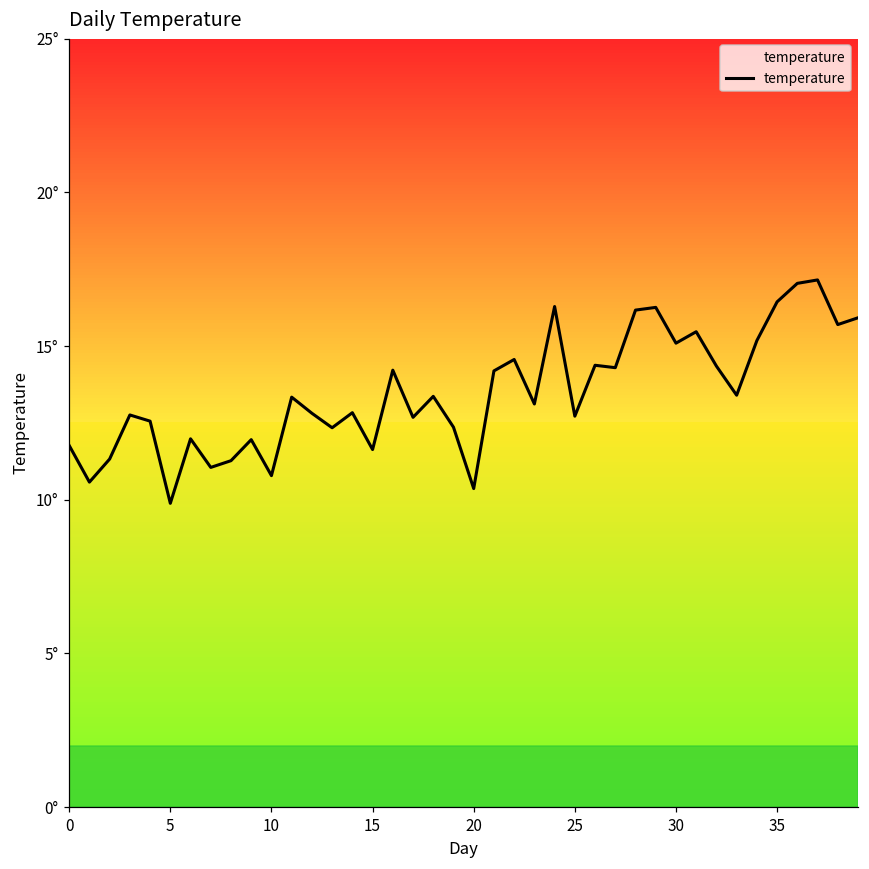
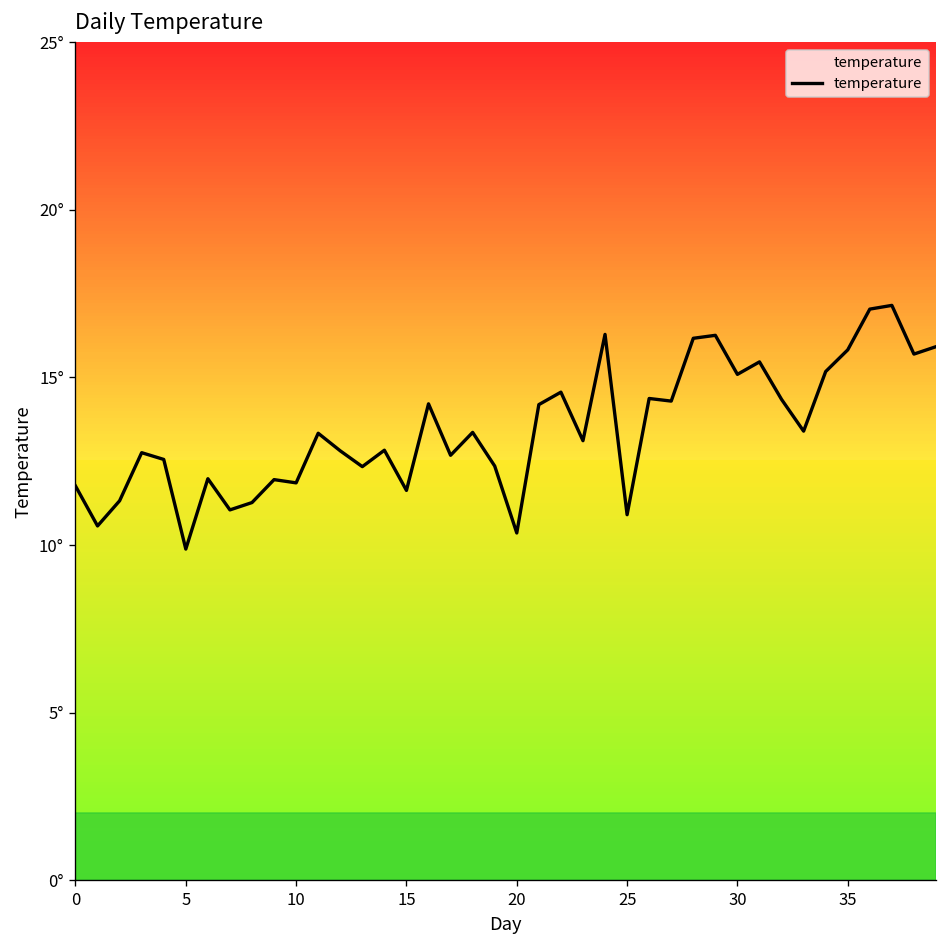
  {
    "0": "11.8°",
    "5": "9.9°",
-   "10": "10.8°",
+   "10": "11.9°",
    "15": "11.6°",
    "20": "10.4°",
-   "25": "12.7°",
+   "25": "10.9°",
    "30": "15.1°",
-   "35": "16.4°"
+   "35": "15.8°"
  }
